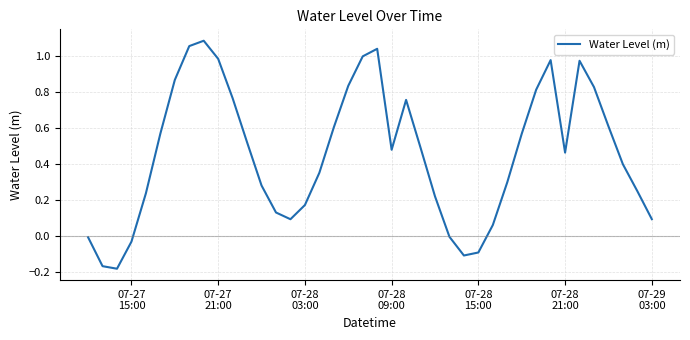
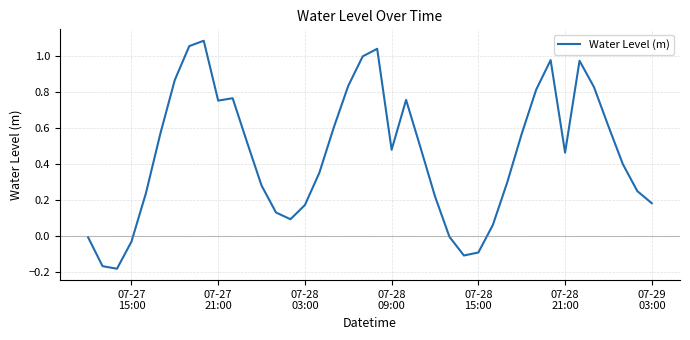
  {
    "07-27 15:00": -0.03,
-   "07-27 21:00": 0.98,
+   "07-27 21:00": 0.75,
    "07-28 03:00": 0.17,
    "07-28 09:00": 0.48,
    "07-28 15:00": -0.09,
    "07-28 21:00": 0.46,
-   "07-29 03:00": 0.09
+   "07-29 03:00": 0.18
  }
